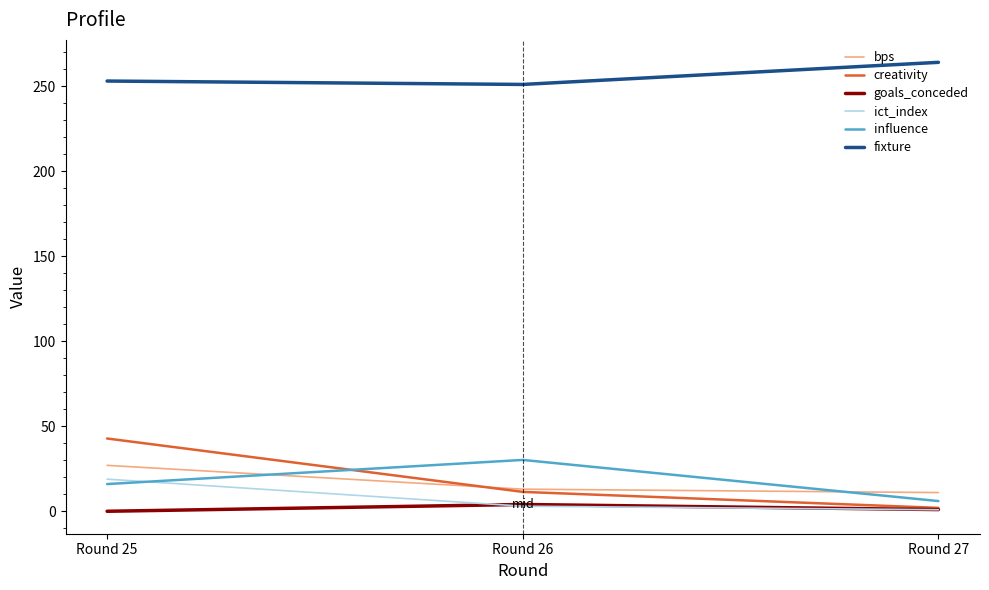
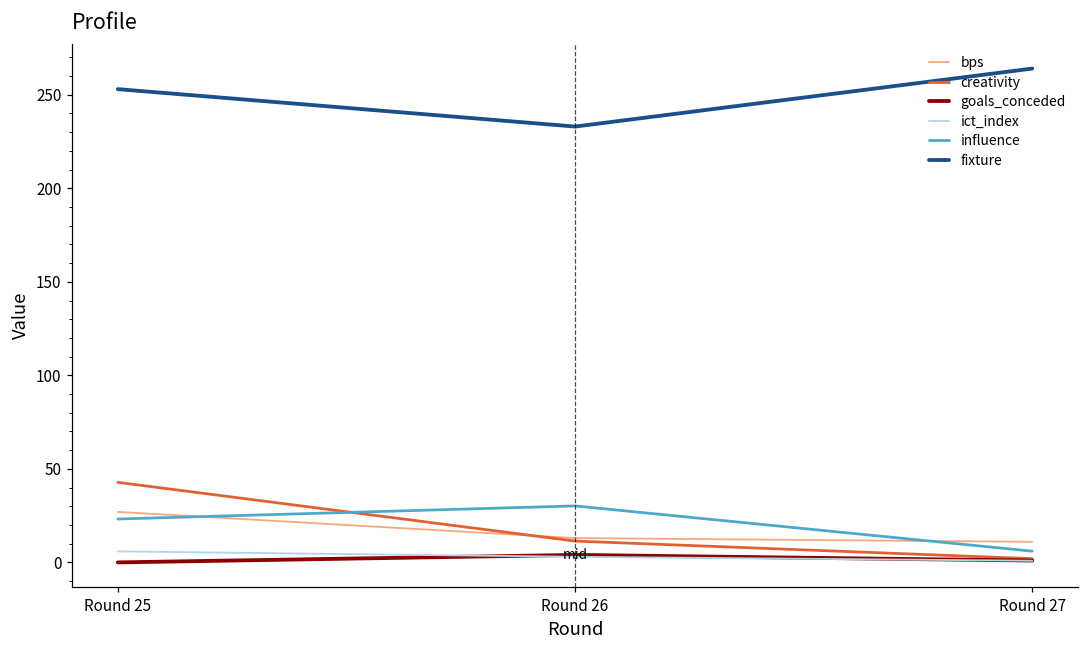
  {
    "bps": {
      "Round 25": 27,
      "Round 26": 13,
      "Round 27": 11
    },
    "creativity": {
      "Round 25": 43,
      "Round 26": 11
    },
    "goals_conceded": {
      "Round 25": 0
    },
    "ict_index": {
-     "Round 25": 19
+     "Round 25": 6
    },
    "influence": {
-     "Round 25": 16,
+     "Round 25": 23,
      "Round 26": 30,
      "Round 27": 6
    },
    "fixture": {
      "Round 25": 253,
-     "Round 26": 251,
+     "Round 26": 233,
      "Round 27": 264
    }
  }
